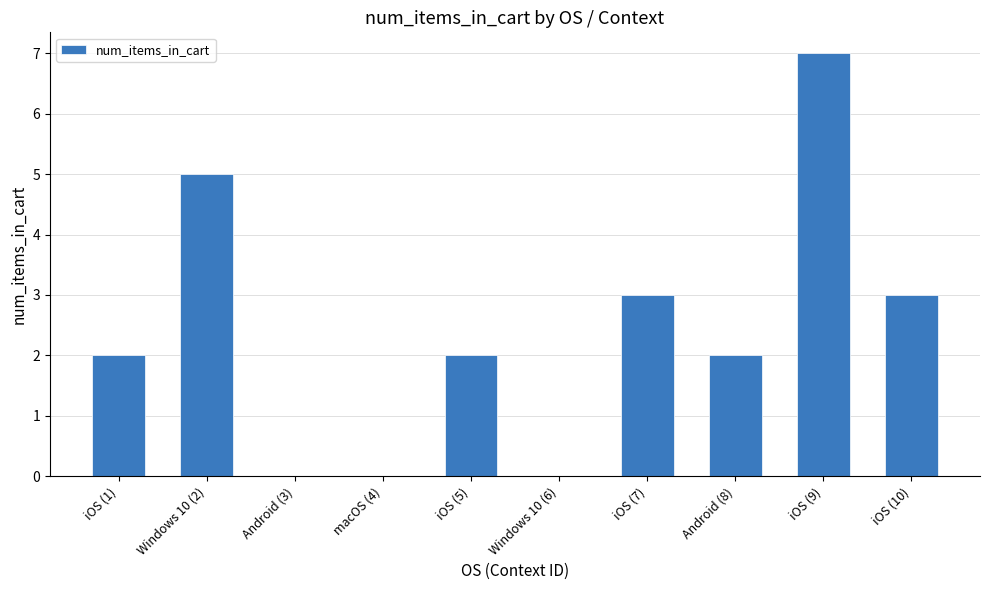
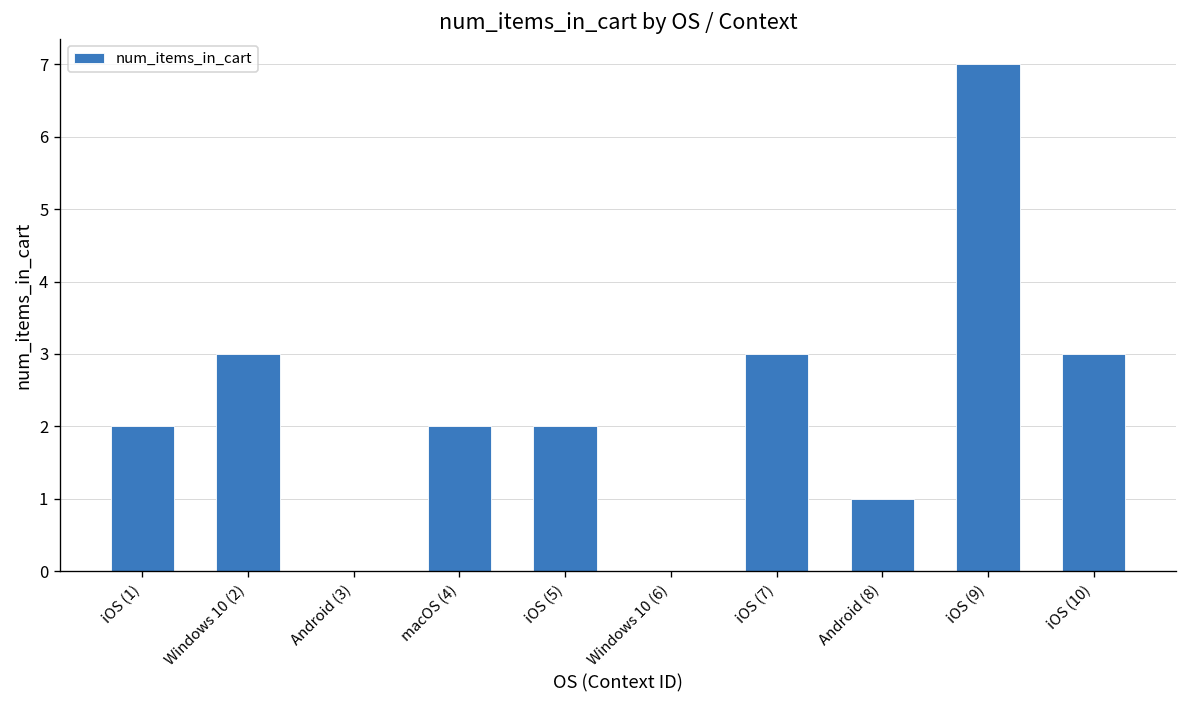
  {
    "iOS (1)": 2,
-   "Windows 10 (2)": 5,
+   "Windows 10 (2)": 3,
    "Android (3)": 0,
-   "macOS (4)": 0,
+   "macOS (4)": 2,
    "iOS (5)": 2,
    "Windows 10 (6)": 0,
    "iOS (7)": 3,
-   "Android (8)": 2,
+   "Android (8)": 1,
    "iOS (9)": 7,
    "iOS (10)": 3
  }
